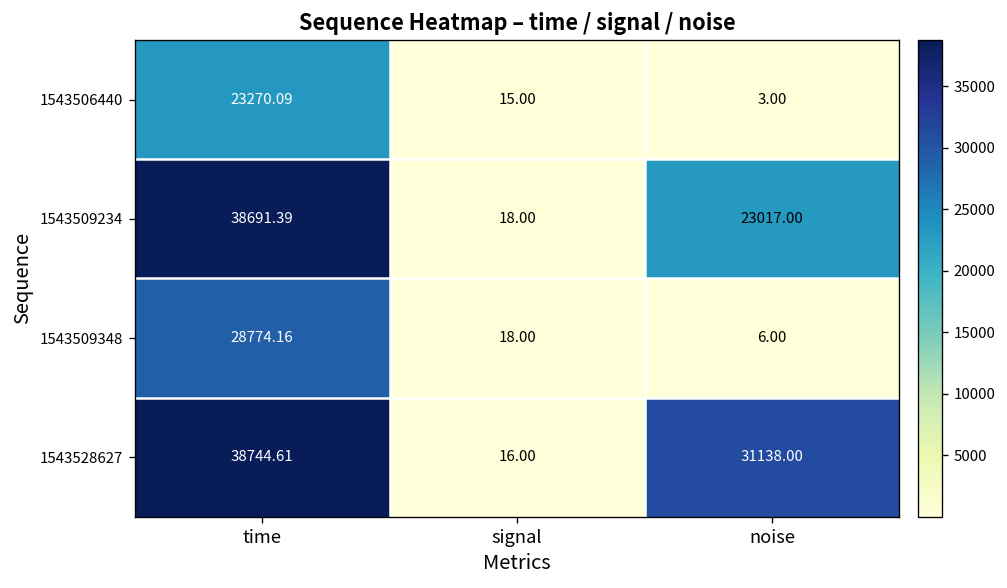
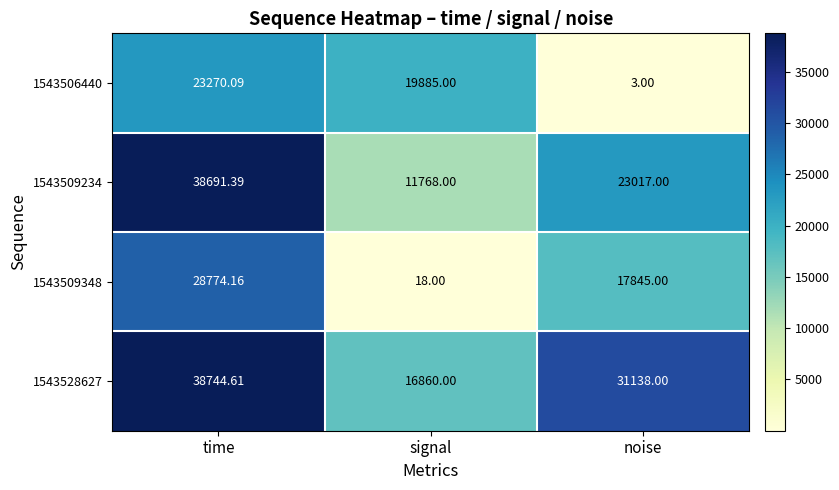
  {
    "1543506440": {
      "time": 23270.09,
-     "signal": 15.00,
+     "signal": 19885.00,
      "noise": 3.00
    },
    "1543509234": {
      "time": 38691.39,
-     "signal": 18.00,
+     "signal": 11768.00,
      "noise": 23017.00
    },
    "1543509348": {
      "time": 28774.16,
      "signal": 18.00,
-     "noise": 6.00
+     "noise": 17845.00
    },
    "1543528627": {
      "time": 38744.61,
-     "signal": 16.00,
+     "signal": 16860.00,
      "noise": 31138.00
    }
  }
